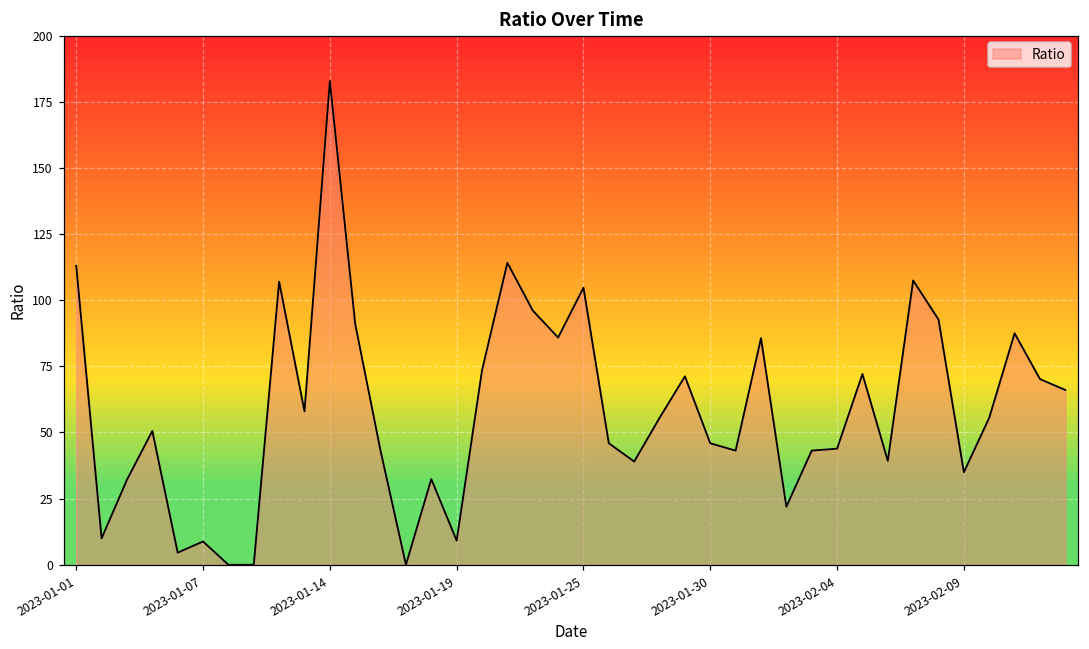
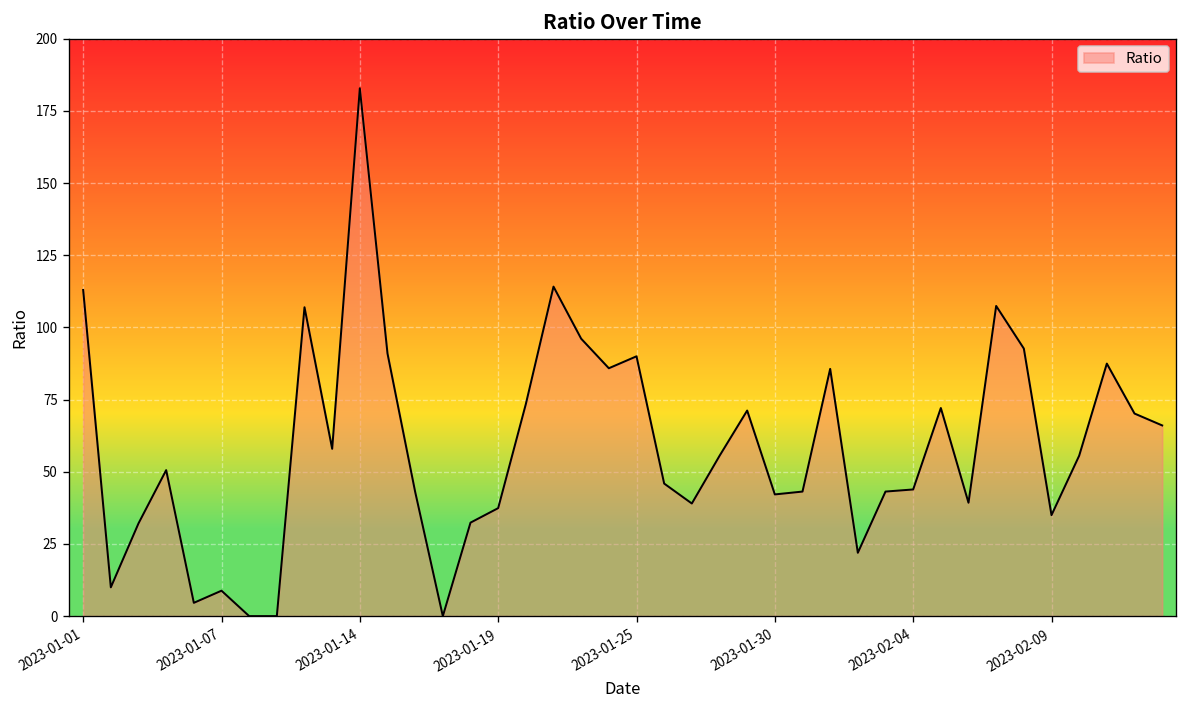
  {
    "2023-01-01": 113,
    "2023-01-07": 9,
    "2023-01-14": 183,
-   "2023-01-19": 9,
-   "2023-01-25": 105,
-   "2023-01-30": 46,
+   "2023-01-19": 37,
+   "2023-01-25": 90,
+   "2023-01-30": 42,
    "2023-02-04": 44,
    "2023-02-09": 35
  }
